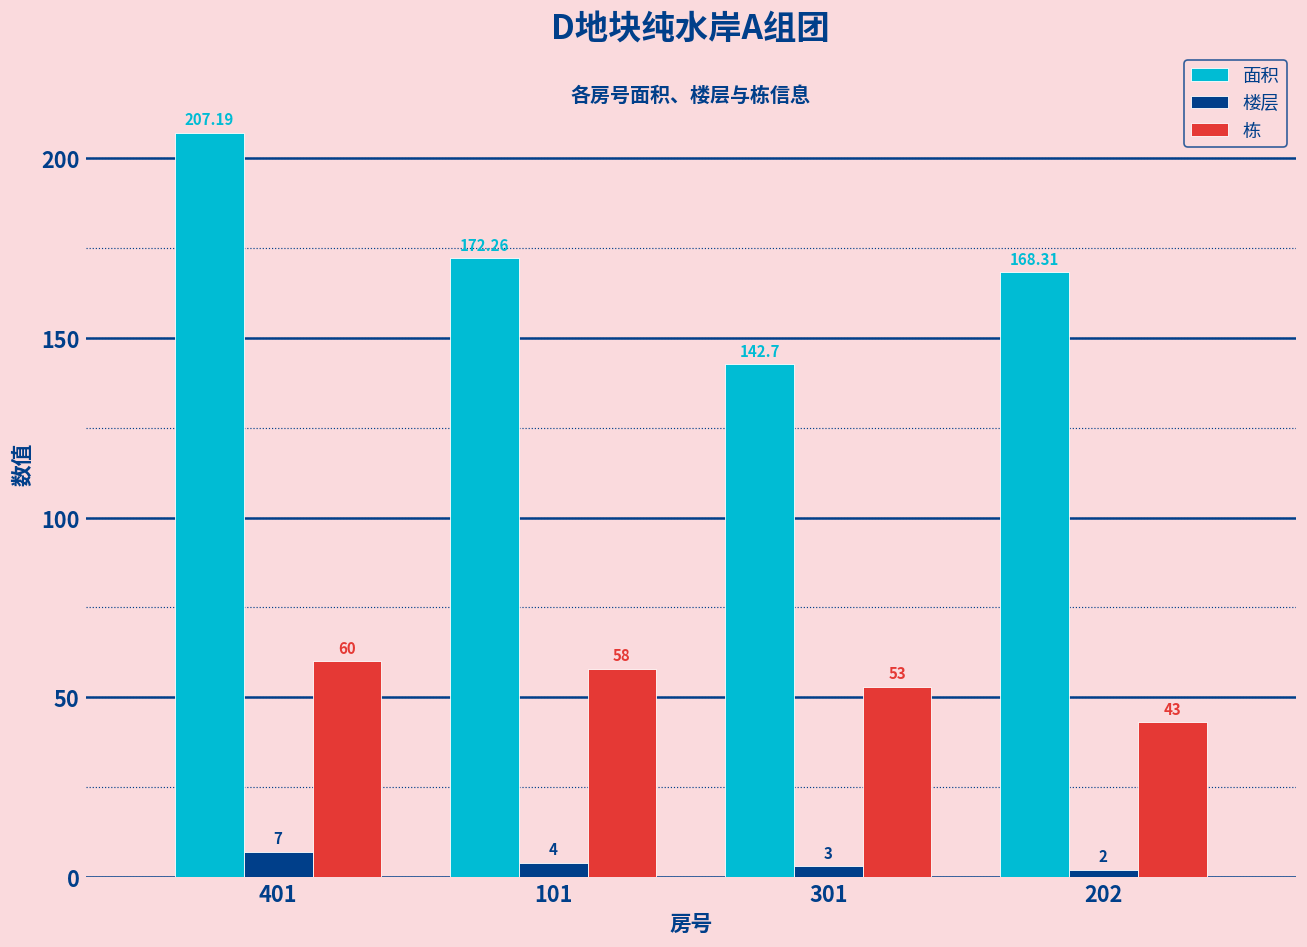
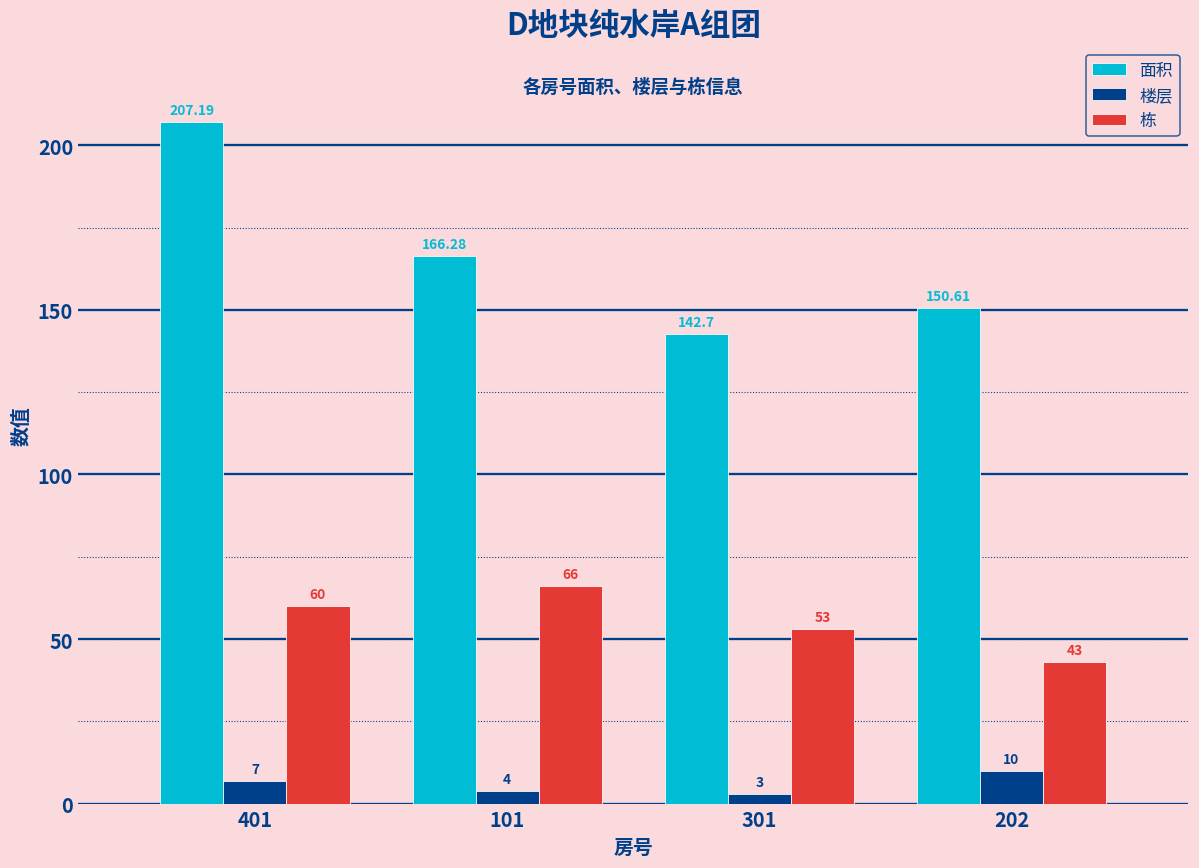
  {
    "面积": {
      "401": 207.19,
-     "101": 172.26,
+     "101": 166.28,
      "301": 142.7,
-     "202": 168.31
+     "202": 150.61
    },
    "楼层": {
      "401": 7,
      "101": 4,
      "301": 3,
-     "202": 2
+     "202": 10
    },
    "栋": {
      "401": 60,
-     "101": 58,
+     "101": 66,
      "301": 53,
      "202": 43
    }
  }
